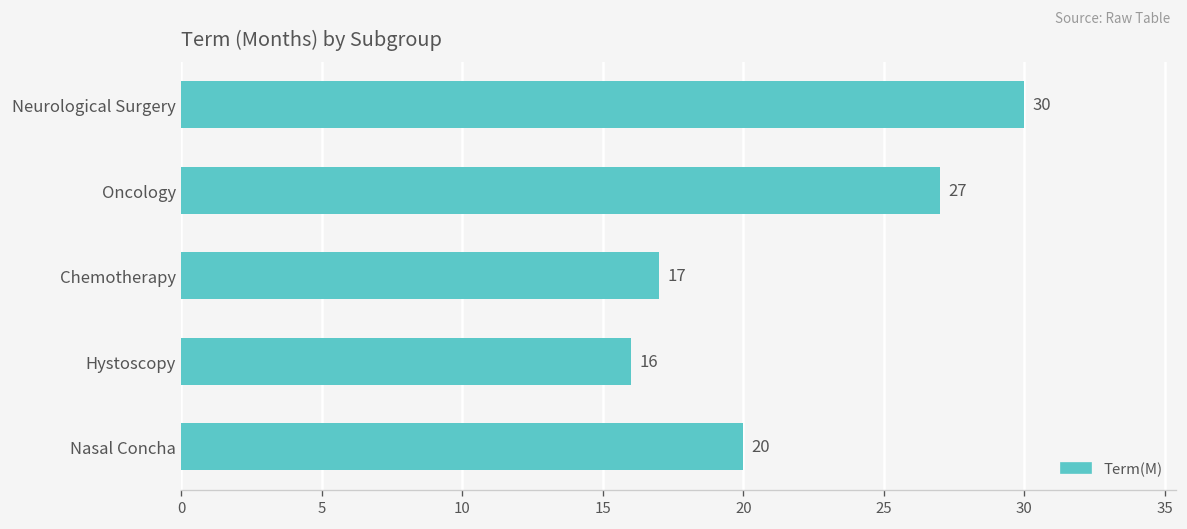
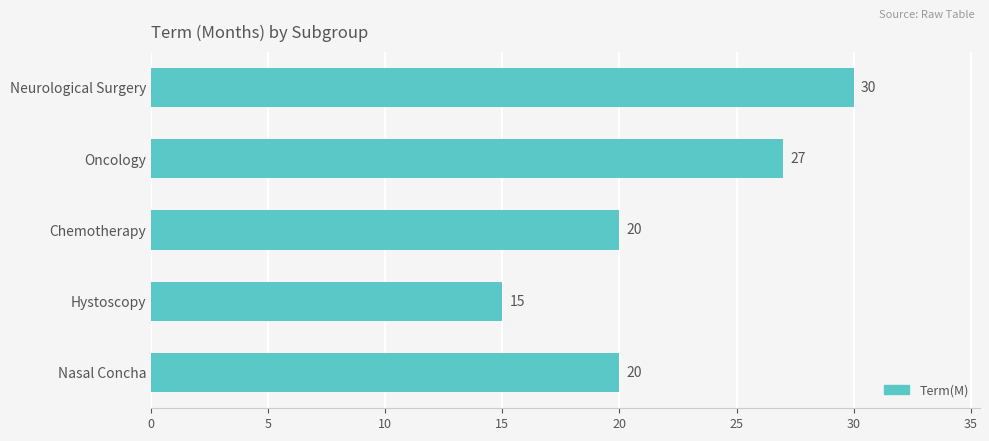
  {
    "Neurological Surgery": 30,
    "Oncology": 27,
-   "Chemotherapy": 17,
-   "Hystoscopy": 16,
+   "Chemotherapy": 20,
+   "Hystoscopy": 15,
    "Nasal Concha": 20
  }
